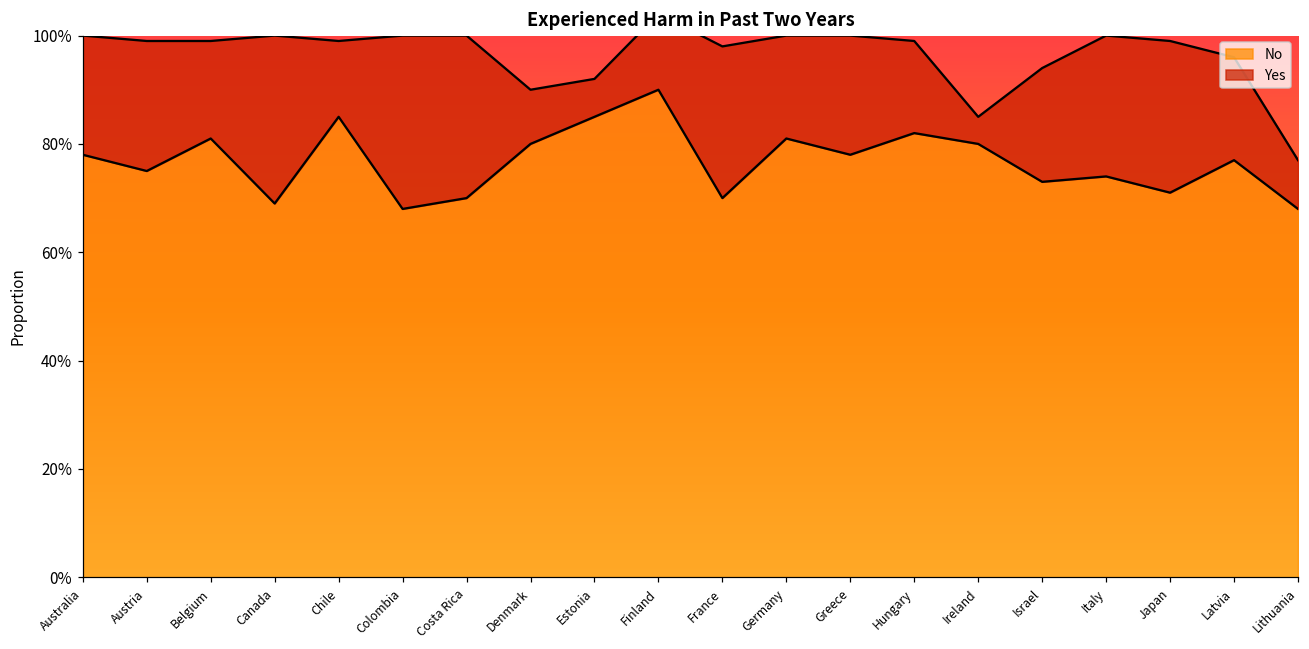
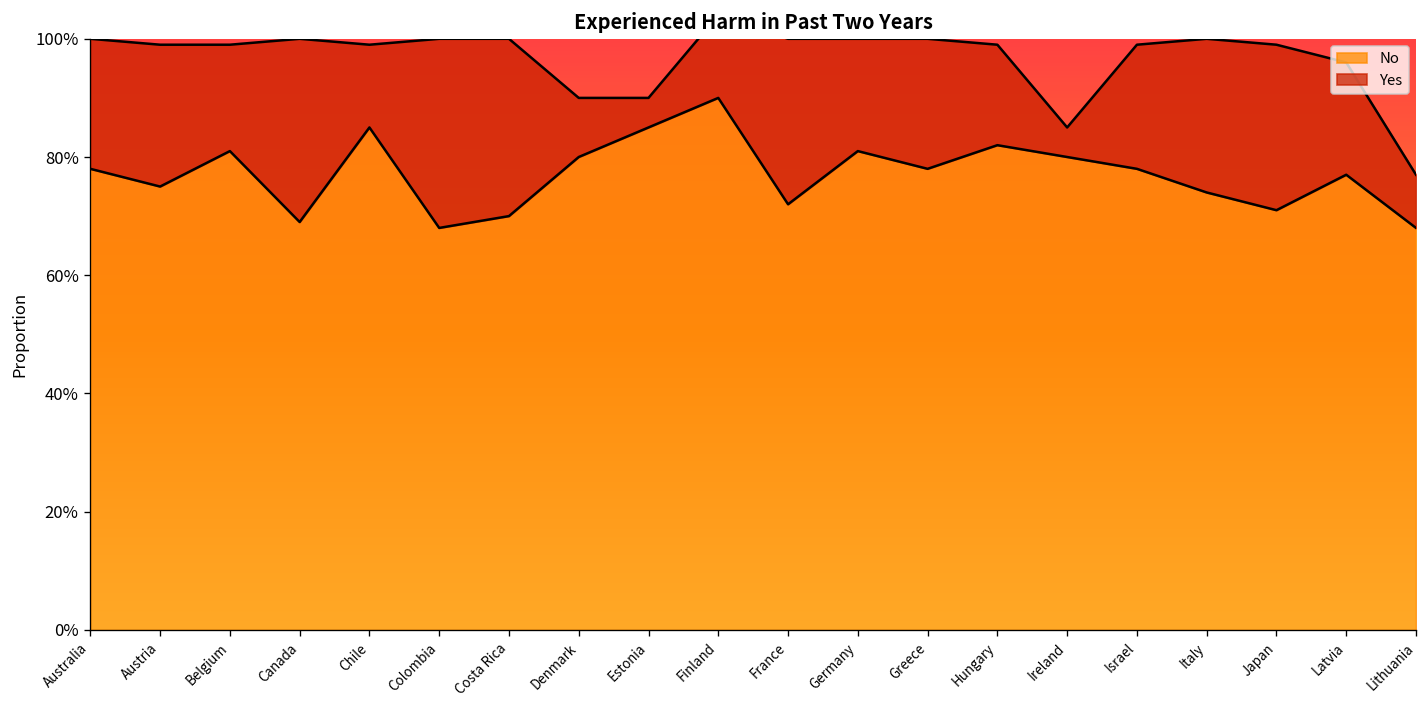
  {
    "No": {
      "Australia": "78%",
      "Austria": "75%",
      "Belgium": "81%",
      "Canada": "69%",
      "Chile": "85%",
      "Colombia": "68%",
      "Costa Rica": "70%",
      "Denmark": "80%",
      "Estonia": "85%",
      "Finland": "90%",
-     "France": "70%",
+     "France": "72%",
      "Germany": "81%",
      "Greece": "78%",
      "Hungary": "82%",
      "Ireland": "80%",
-     "Israel": "73%",
+     "Israel": "78%",
      "Italy": "74%",
      "Japan": "71%",
      "Latvia": "77%",
      "Lithuania": "68%"
    },
    "Yes": {
      "Australia": "22%",
      "Austria": "24%",
      "Belgium": "18%",
      "Canada": "31%",
      "Chile": "14%",
      "Colombia": "32%",
      "Costa Rica": "30%",
      "Denmark": "10%",
-     "Estonia": "7%",
+     "Estonia": "5%",
      "France": "28%",
      "Germany": "19%",
      "Greece": "22%",
      "Hungary": "17%",
      "Ireland": "5%",
      "Israel": "21%",
      "Italy": "26%",
      "Japan": "28%",
      "Lithuania": "9%"
    }
  }
